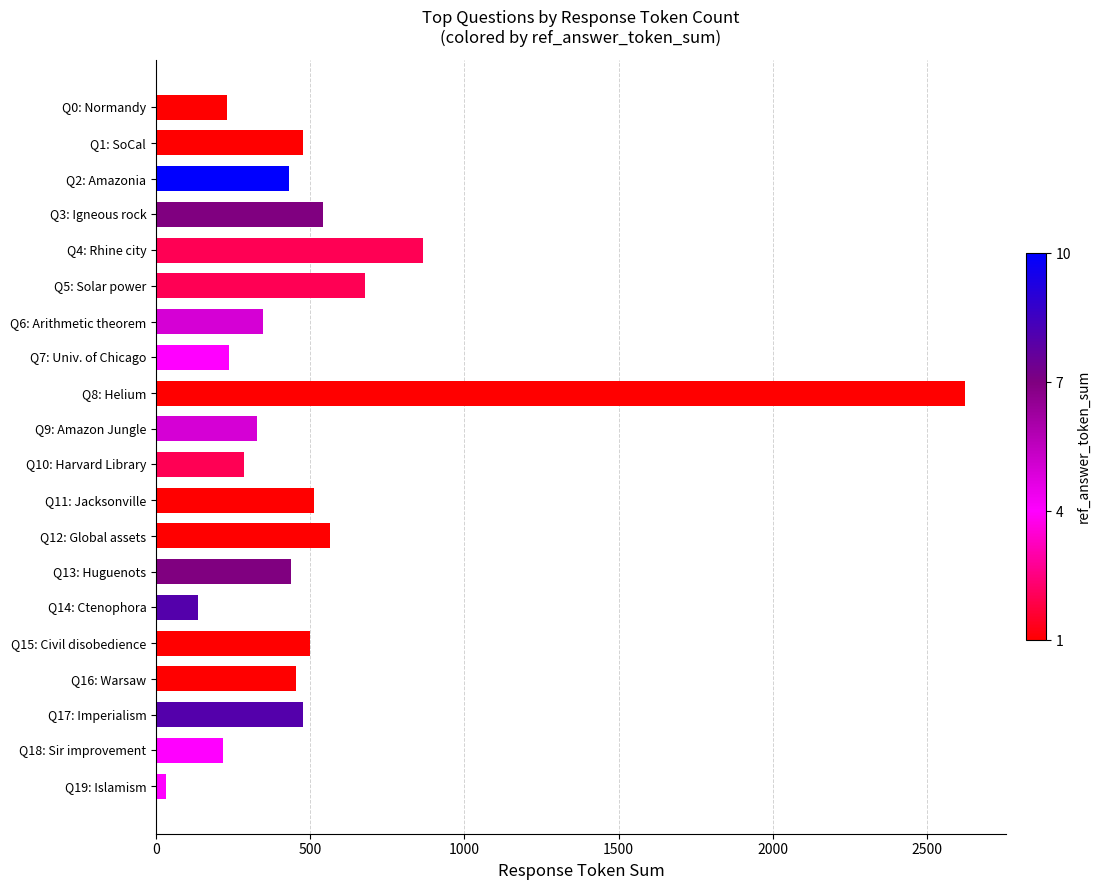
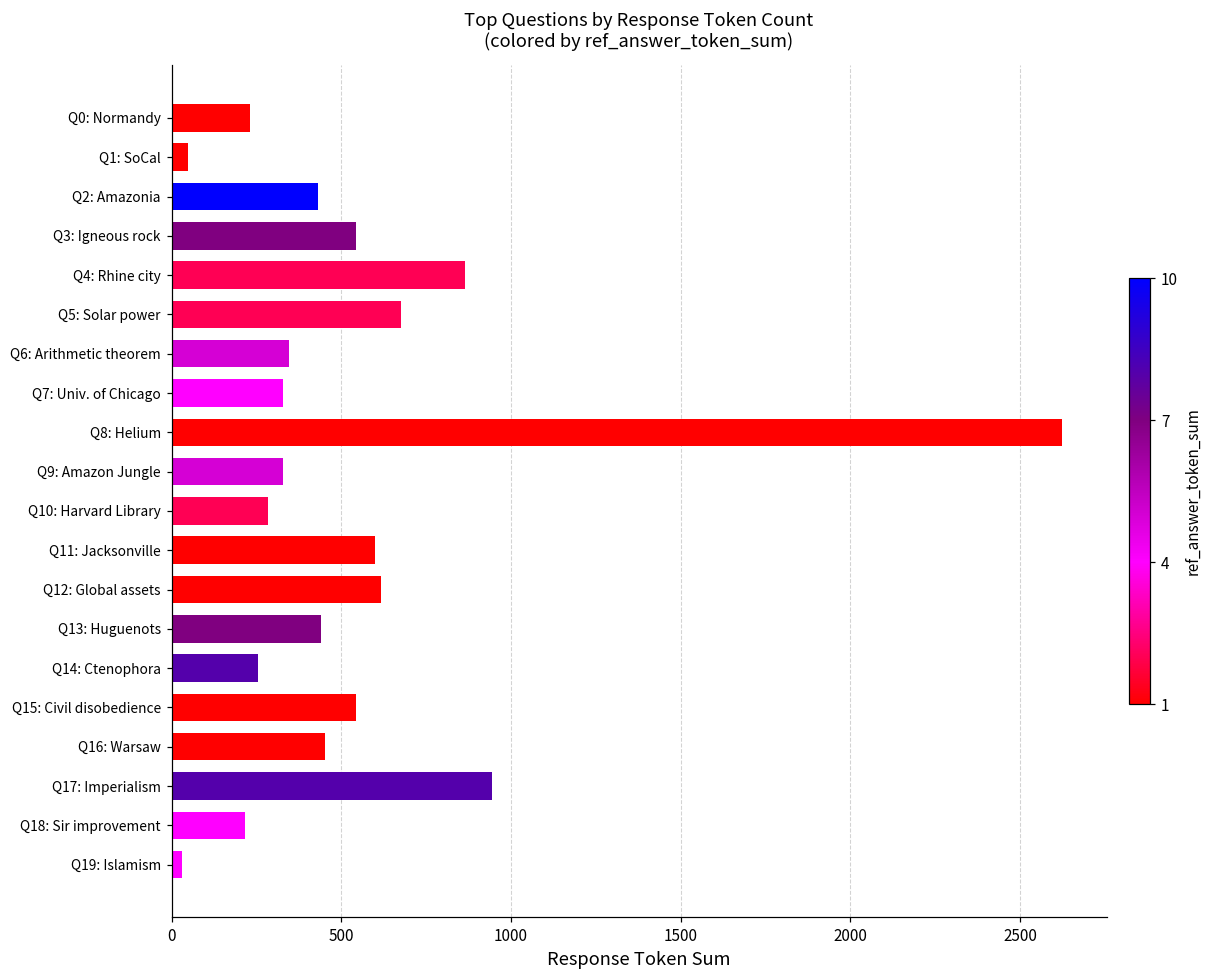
  {
    "Q0: Normandy": 230,
-   "Q1: SoCal": 480,
+   "Q1: SoCal": 50,
    "Q2: Amazonia": 430,
    "Q3: Igneous rock": 540,
    "Q4: Rhine city": 870,
    "Q5: Solar power": 680,
    "Q6: Arithmetic theorem": 350,
-   "Q7: Univ. of Chicago": 240,
+   "Q7: Univ. of Chicago": 330,
    "Q8: Helium": 2620,
    "Q9: Amazon Jungle": 330,
    "Q10: Harvard Library": 290,
-   "Q11: Jacksonville": 510,
-   "Q12: Global assets": 560,
+   "Q11: Jacksonville": 600,
+   "Q12: Global assets": 620,
    "Q13: Huguenots": 440,
-   "Q14: Ctenophora": 140,
-   "Q15: Civil disobedience": 500,
+   "Q14: Ctenophora": 250,
+   "Q15: Civil disobedience": 540,
    "Q16: Warsaw": 450,
-   "Q17: Imperialism": 480,
+   "Q17: Imperialism": 940,
    "Q18: Sir improvement": 220,
    "Q19: Islamism": 30
  }
